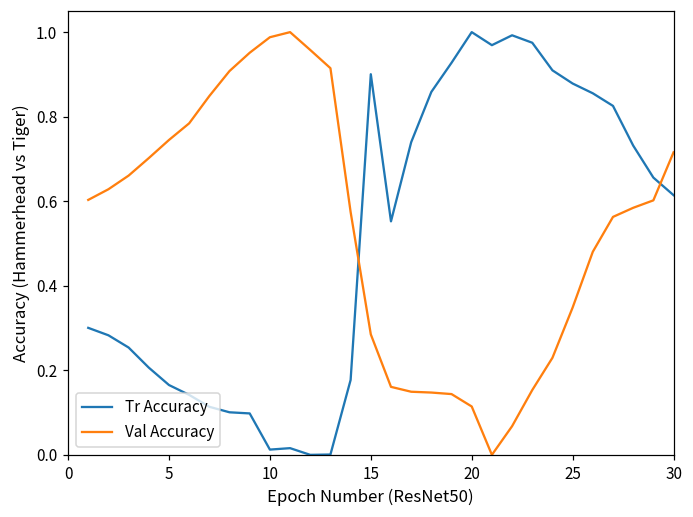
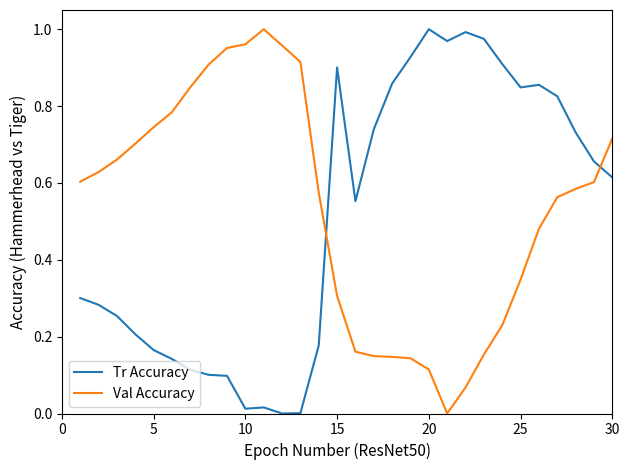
  {
    "Tr Accuracy": {
      "5": 0.17,
      "10": 0.01,
      "15": 0.90,
      "20": 1.00,
-     "25": 0.88,
+     "25": 0.85,
      "30": 0.61
    },
    "Val Accuracy": {
      "5": 0.74,
-     "10": 0.99,
-     "15": 0.29,
+     "10": 0.96,
+     "15": 0.31,
      "20": 0.11,
      "25": 0.35,
      "30": 0.72
    }
  }
